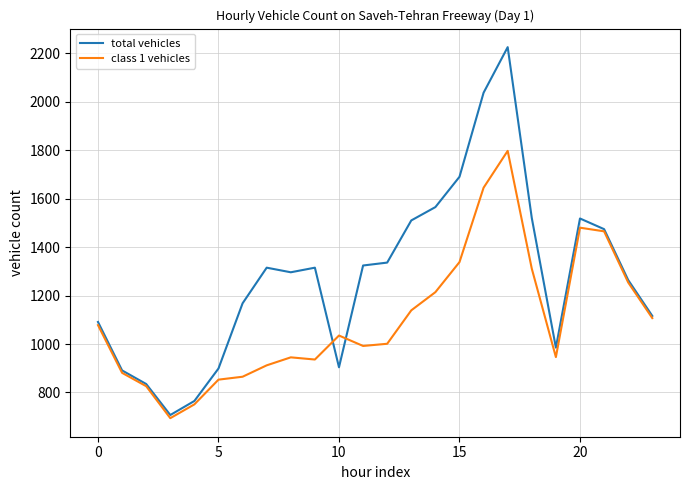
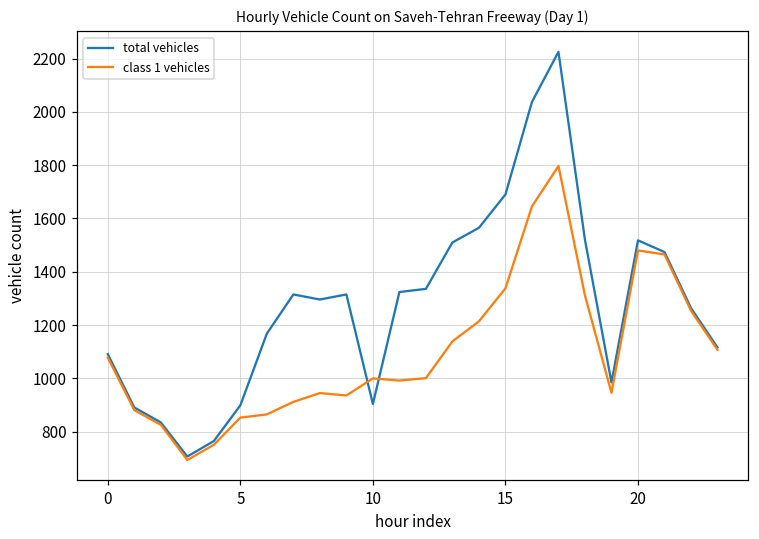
  {
    "total vehicles": {
      "0": 1090,
      "5": 900,
      "10": 900,
      "15": 1690,
      "20": 1520
    },
    "class 1 vehicles": {
      "0": 1080,
      "5": 850,
-     "10": 1040,
+     "10": 1000,
      "15": 1340,
      "20": 1480
    }
  }
